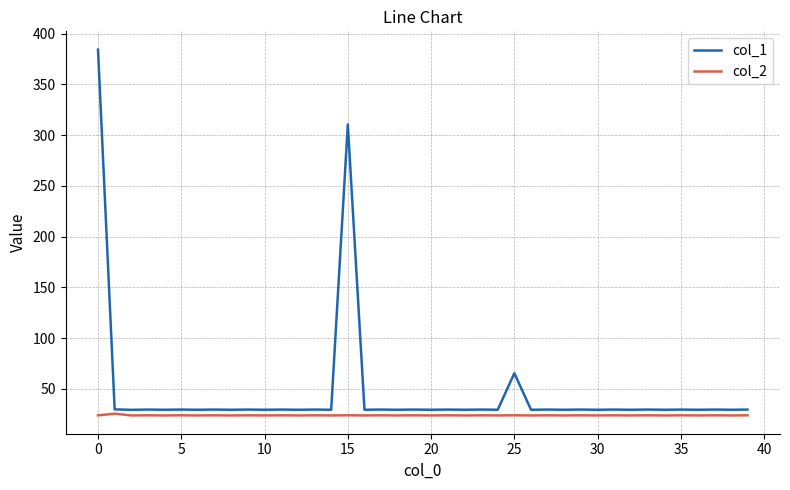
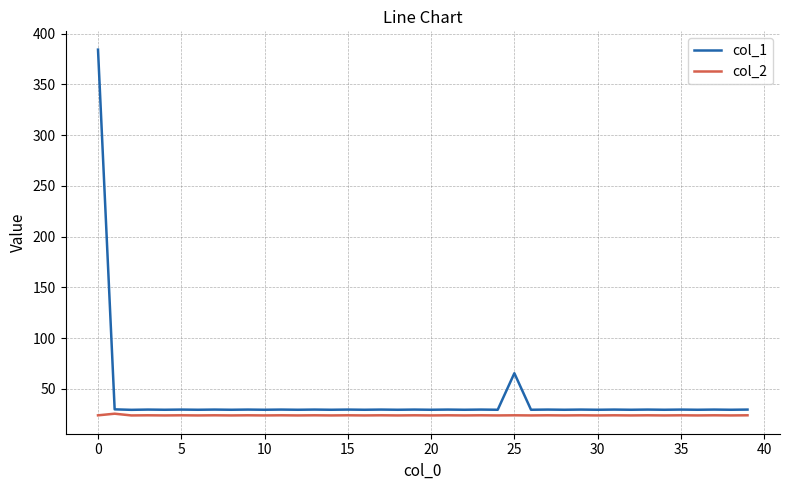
  {
    "col_1": {
      "0": 384,
      "5": 29,
      "10": 29,
-     "15": 311,
+     "15": 29,
      "20": 29,
      "25": 65,
      "30": 29,
      "35": 29
    },
    "col_2": {
      "0": 24,
      "5": 24,
      "10": 24,
      "15": 24,
      "20": 24,
      "25": 24,
      "30": 24,
      "35": 24
    }
  }
